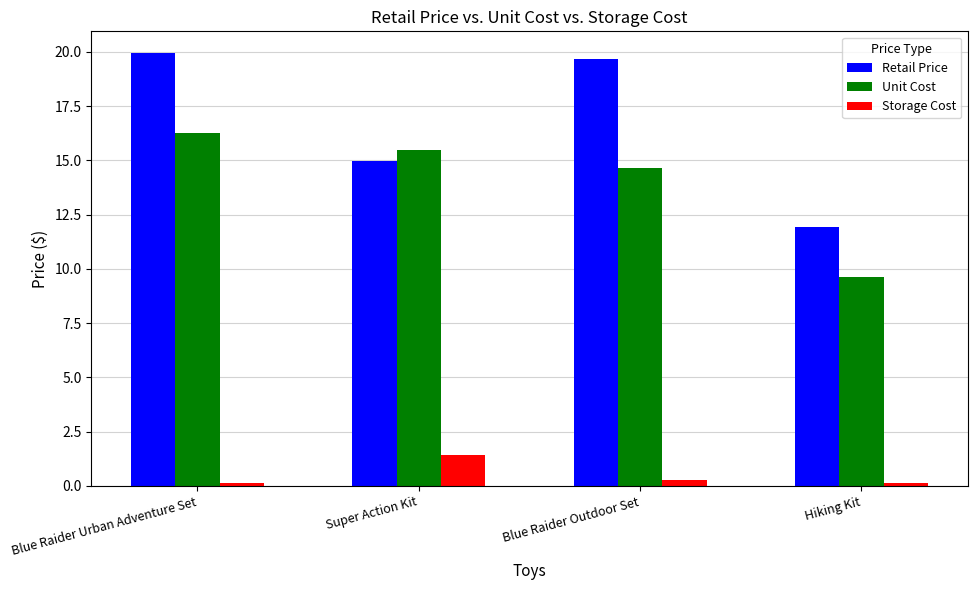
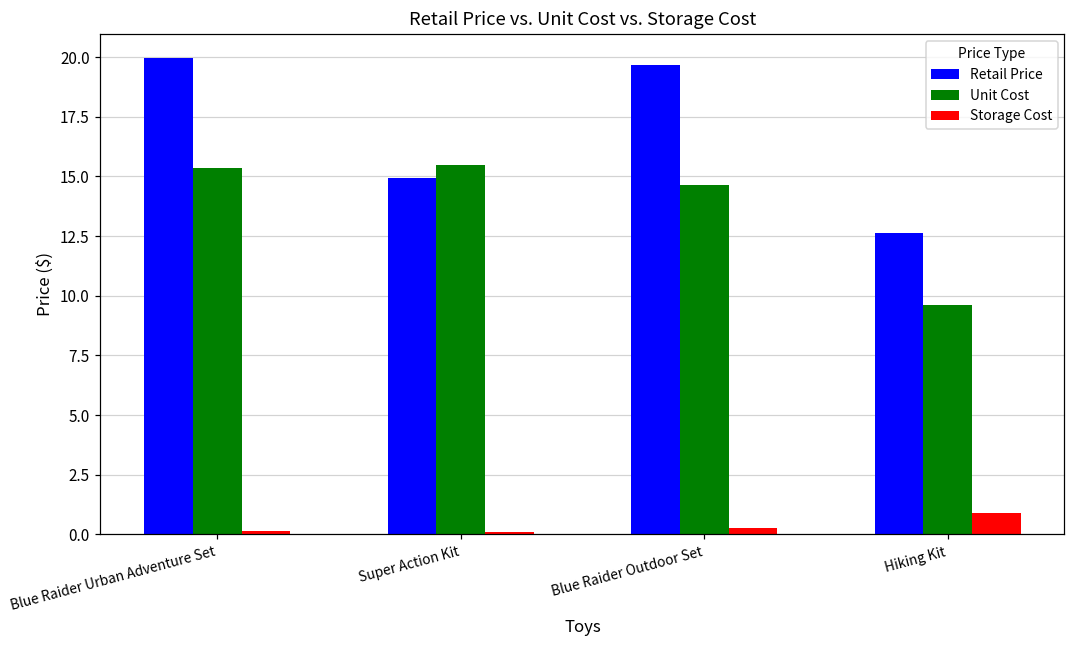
  {
    "Retail Price": {
      "Blue Raider Urban Adventure Set": 20.0,
      "Super Action Kit": 15.0,
      "Blue Raider Outdoor Set": 19.7,
-     "Hiking Kit": 12.0
+     "Hiking Kit": 12.6
    },
    "Unit Cost": {
-     "Blue Raider Urban Adventure Set": 16.3,
+     "Blue Raider Urban Adventure Set": 15.4,
      "Super Action Kit": 15.5,
      "Blue Raider Outdoor Set": 14.6,
      "Hiking Kit": 9.6
    },
    "Storage Cost": {
      "Blue Raider Urban Adventure Set": 0.2,
-     "Super Action Kit": 1.4,
+     "Super Action Kit": 0.1,
      "Blue Raider Outdoor Set": 0.3,
-     "Hiking Kit": 0.2
+     "Hiking Kit": 0.9
    }
  }
